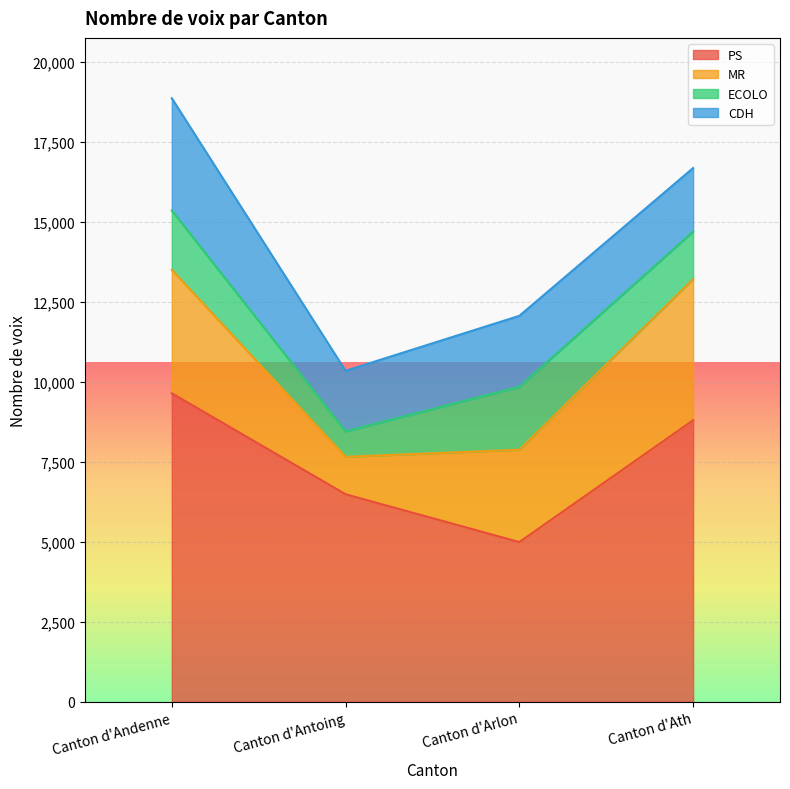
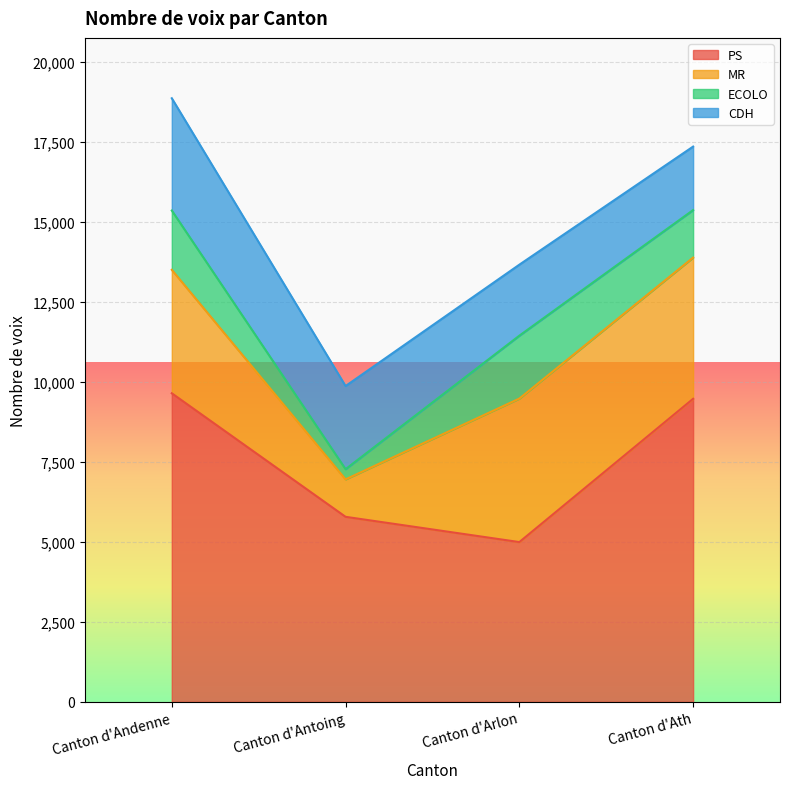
  {
    "PS": {
      "Canton d'Andenne": "9,600",
-     "Canton d'Antoing": "6,500",
+     "Canton d'Antoing": "5,800",
      "Canton d'Arlon": "5,000",
-     "Canton d'Ath": "8,800"
+     "Canton d'Ath": "9,500"
    },
    "MR": {
      "Canton d'Andenne": "3,900",
      "Canton d'Antoing": "1,200",
-     "Canton d'Arlon": "2,900",
+     "Canton d'Arlon": "4,500",
      "Canton d'Ath": "4,400"
    },
    "ECOLO": {
      "Canton d'Andenne": "1,900",
-     "Canton d'Antoing": "800",
+     "Canton d'Antoing": "300",
      "Canton d'Arlon": "2,000",
      "Canton d'Ath": "1,500"
    },
    "CDH": {
      "Canton d'Andenne": "3,500",
-     "Canton d'Antoing": "1,900",
+     "Canton d'Antoing": "2,600",
      "Canton d'Arlon": "2,200",
      "Canton d'Ath": "2,000"
    }
  }
